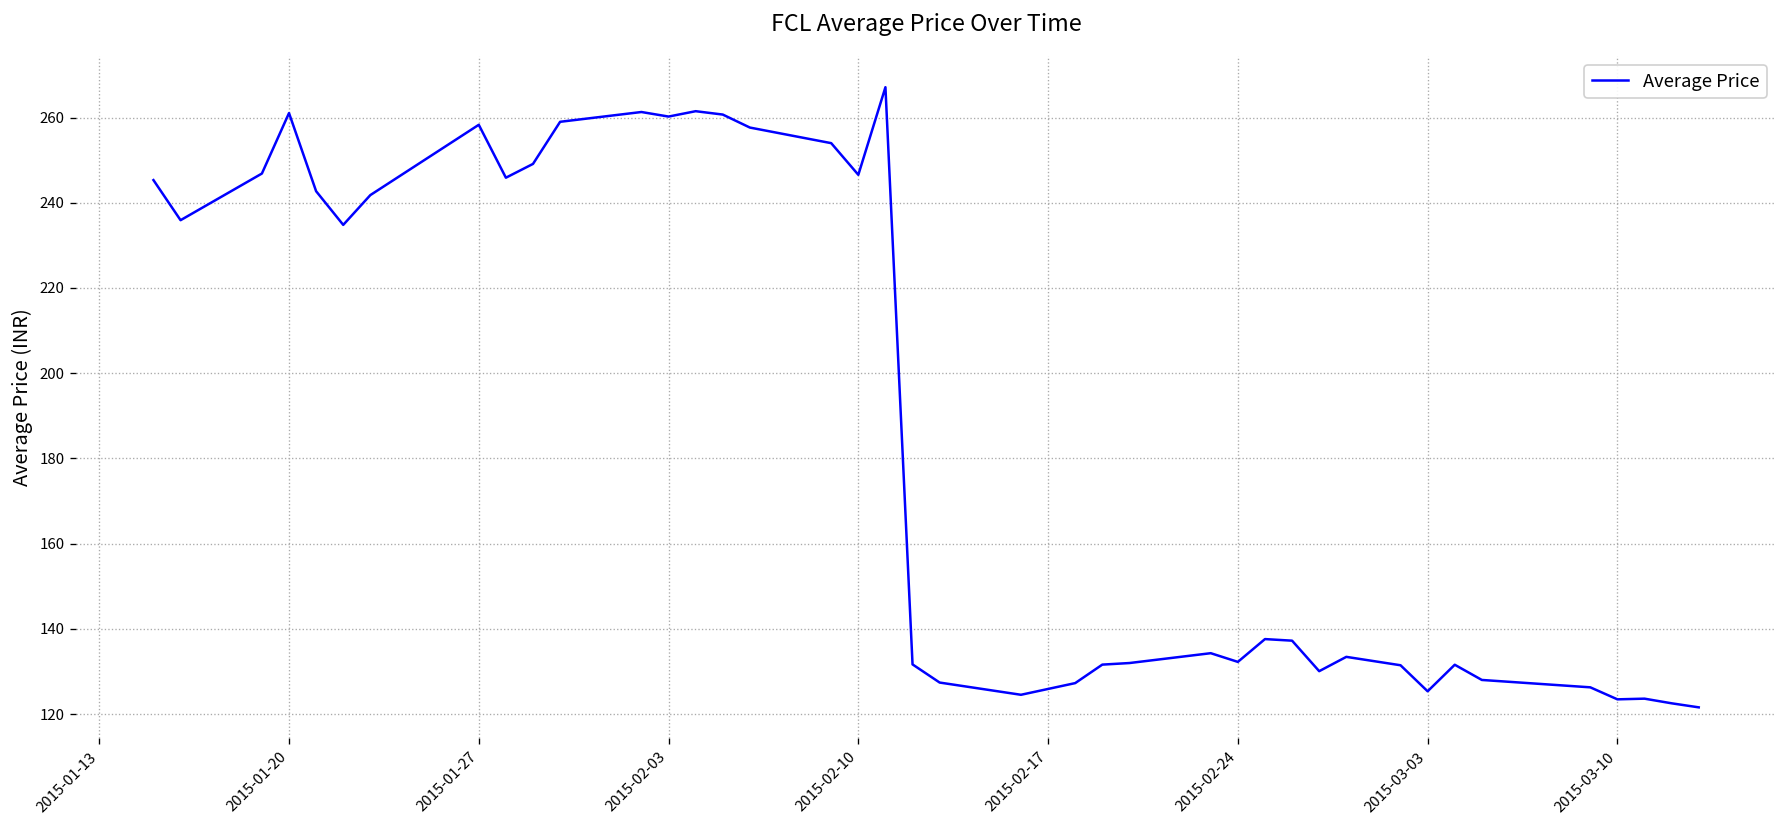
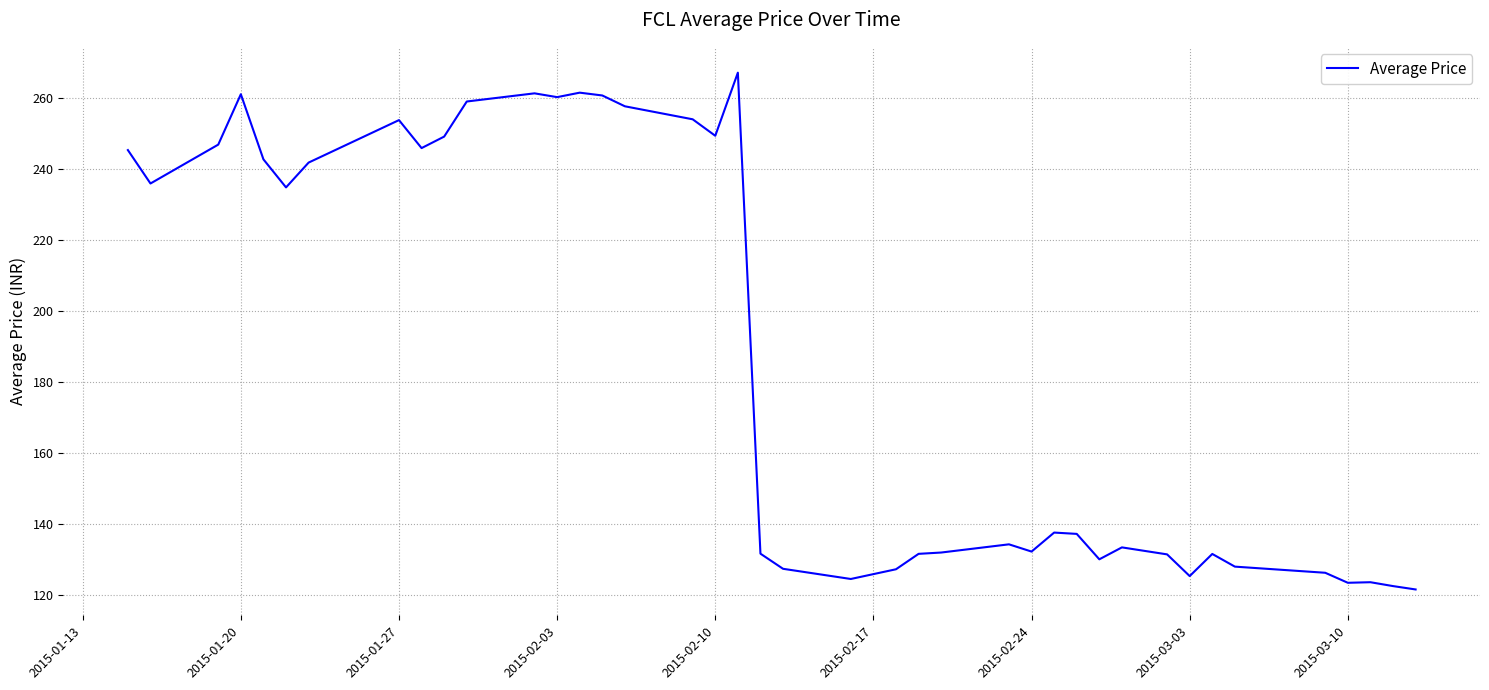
  {
    "2015-01-20": 261,
-   "2015-01-27": 258,
+   "2015-01-27": 254,
    "2015-02-03": 260,
-   "2015-02-10": 247,
+   "2015-02-10": 249,
    "2015-02-24": 132,
    "2015-03-03": 125,
    "2015-03-10": 123
  }
